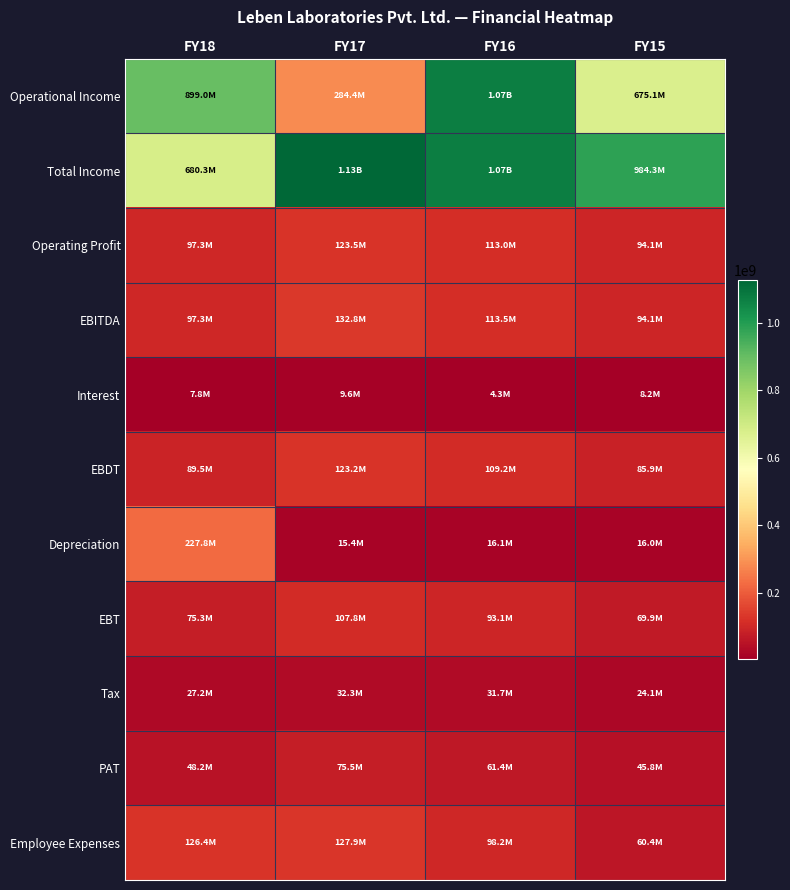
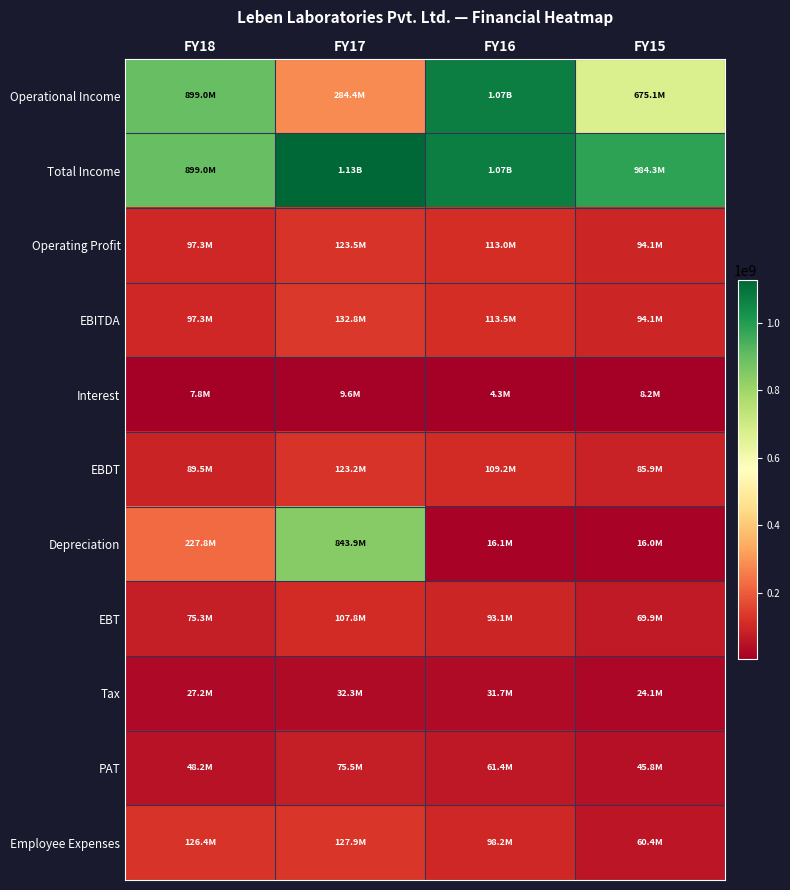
  {
    "Operational Income": {
      "FY18": "899.0M",
      "FY17": "284.4M",
      "FY16": "1.07B",
      "FY15": "675.1M"
    },
    "Total Income": {
-     "FY18": "680.3M",
+     "FY18": "899.0M",
      "FY17": "1.13B",
      "FY16": "1.07B",
      "FY15": "984.3M"
    },
    "Operating Profit": {
      "FY18": "97.3M",
      "FY17": "123.5M",
      "FY16": "113.0M",
      "FY15": "94.1M"
    },
    "EBITDA": {
      "FY18": "97.3M",
      "FY17": "132.8M",
      "FY16": "113.5M",
      "FY15": "94.1M"
    },
    "Interest": {
      "FY18": "7.8M",
      "FY17": "9.6M",
      "FY16": "4.3M",
      "FY15": "8.2M"
    },
    "EBDT": {
      "FY18": "89.5M",
      "FY17": "123.2M",
      "FY16": "109.2M",
      "FY15": "85.9M"
    },
    "Depreciation": {
      "FY18": "227.8M",
-     "FY17": "15.4M",
+     "FY17": "843.9M",
      "FY16": "16.1M",
      "FY15": "16.0M"
    },
    "EBT": {
      "FY18": "75.3M",
      "FY17": "107.8M",
      "FY16": "93.1M",
      "FY15": "69.9M"
    },
    "Tax": {
      "FY18": "27.2M",
      "FY17": "32.3M",
      "FY16": "31.7M",
      "FY15": "24.1M"
    },
    "PAT": {
      "FY18": "48.2M",
      "FY17": "75.5M",
      "FY16": "61.4M",
      "FY15": "45.8M"
    },
    "Employee Expenses": {
      "FY18": "126.4M",
      "FY17": "127.9M",
      "FY16": "98.2M",
      "FY15": "60.4M"
    }
  }
